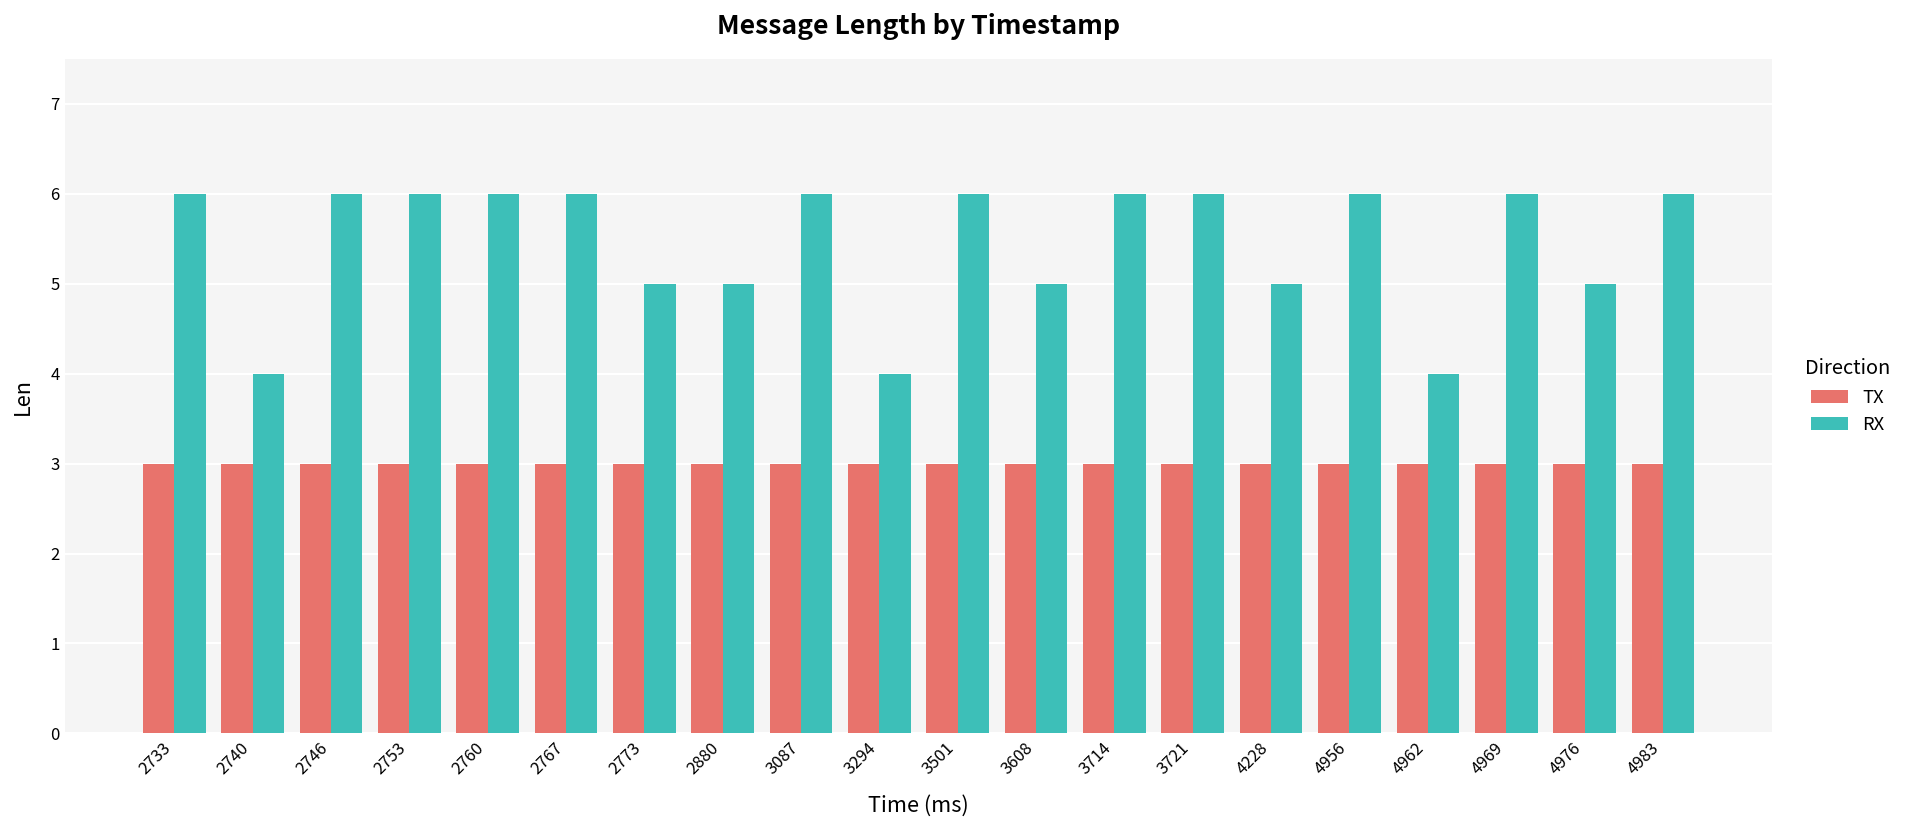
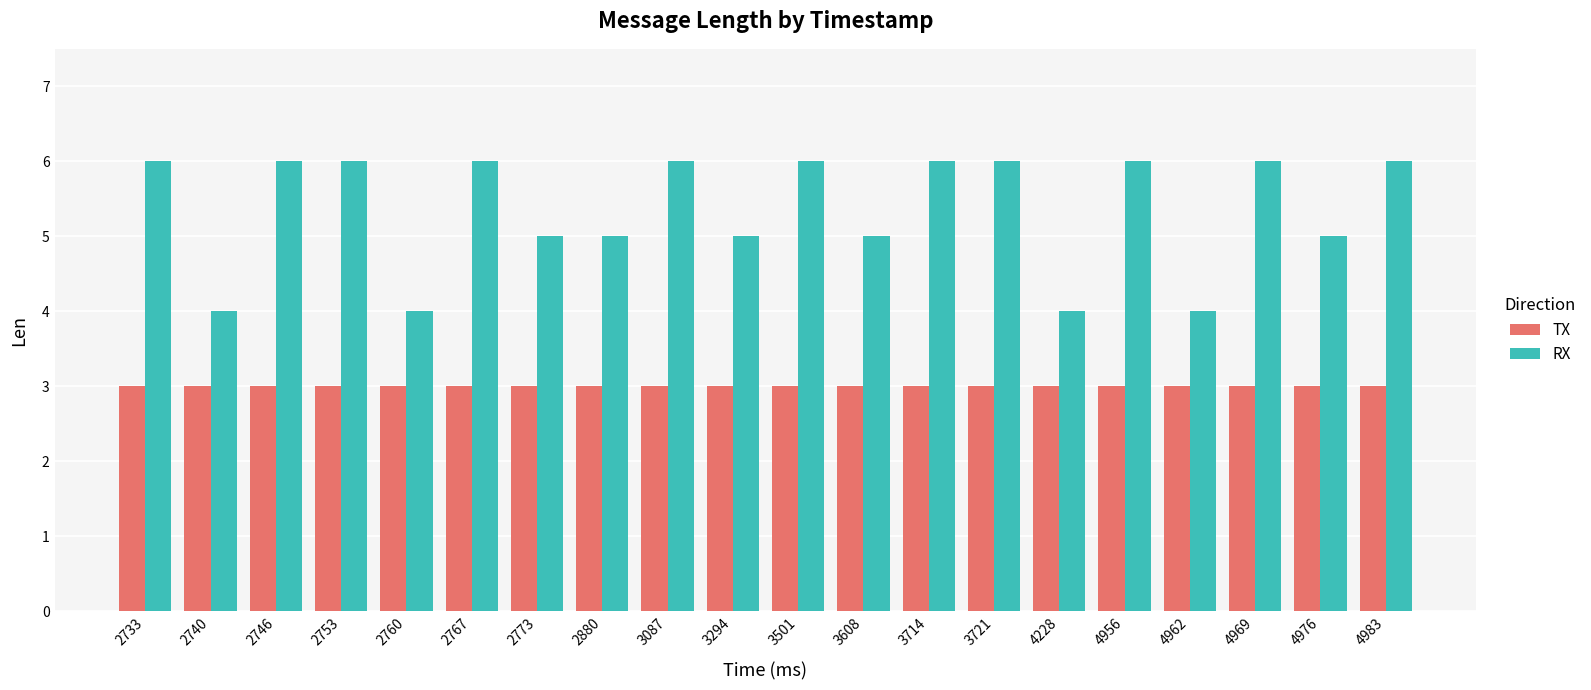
  {
    "TX": {
      "2733": 3,
      "2740": 3,
      "2746": 3,
      "2753": 3,
      "2760": 3,
      "2767": 3,
      "2773": 3,
      "2880": 3,
      "3087": 3,
      "3294": 3,
      "3501": 3,
      "3608": 3,
      "3714": 3,
      "3721": 3,
      "4228": 3,
      "4956": 3,
      "4962": 3,
      "4969": 3,
      "4976": 3,
      "4983": 3
    },
    "RX": {
      "2733": 6,
      "2740": 4,
      "2746": 6,
      "2753": 6,
-     "2760": 6,
+     "2760": 4,
      "2767": 6,
      "2773": 5,
      "2880": 5,
      "3087": 6,
-     "3294": 4,
+     "3294": 5,
      "3501": 6,
      "3608": 5,
      "3714": 6,
      "3721": 6,
-     "4228": 5,
+     "4228": 4,
      "4956": 6,
      "4962": 4,
      "4969": 6,
      "4976": 5,
      "4983": 6
    }
  }
